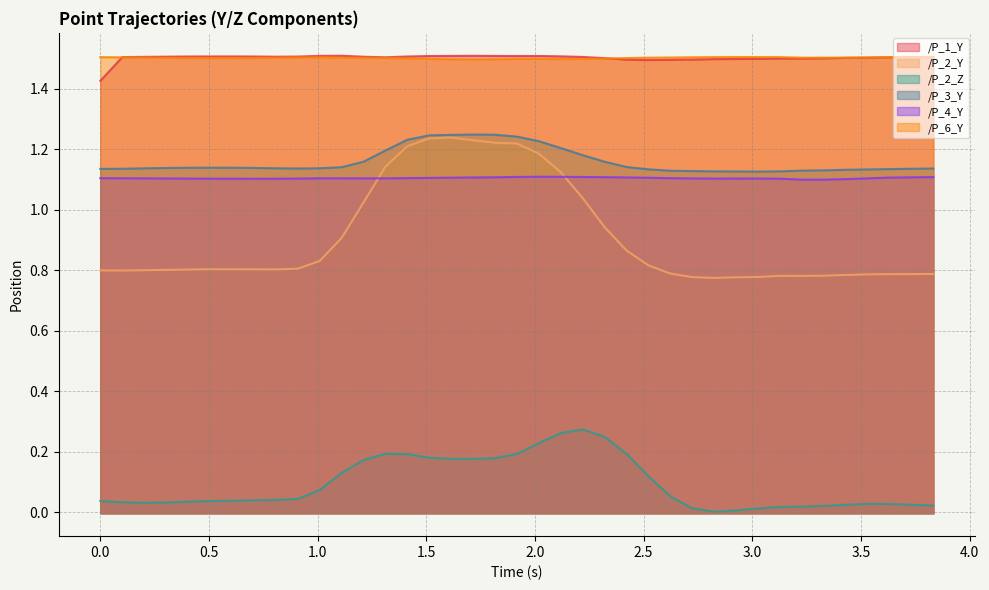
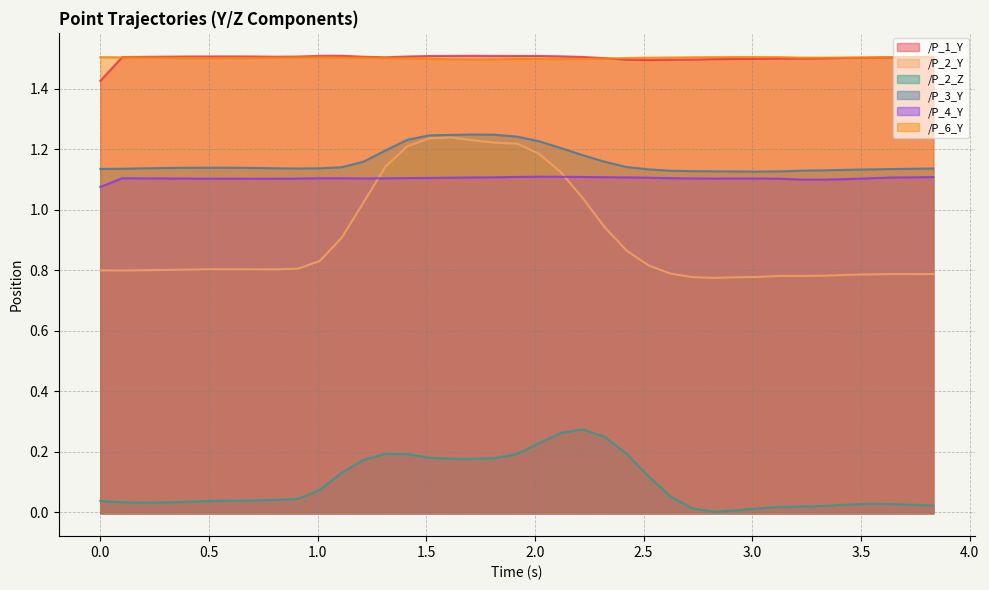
  {
    "/P_1_Y": {
      "0.0": 1.43
    },
    "/P_2_Y": {
      "0.0": 0.80
    },
    "/P_4_Y": {
-     "0.0": 1.10
+     "0.0": 1.07
    },
    "/P_6_Y": {
      "0.0": 1.50
    }
  }
